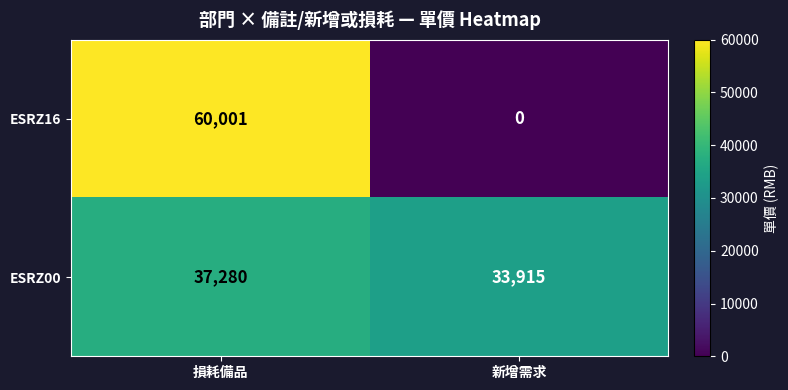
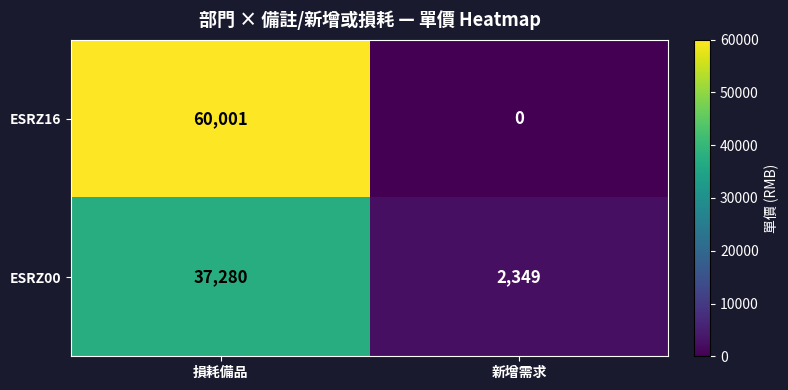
  {
    "ESRZ16": {
      "損耗備品": "60,001",
      "新增需求": "0"
    },
    "ESRZ00": {
      "損耗備品": "37,280",
-     "新增需求": "33,915"
+     "新增需求": "2,349"
    }
  }
